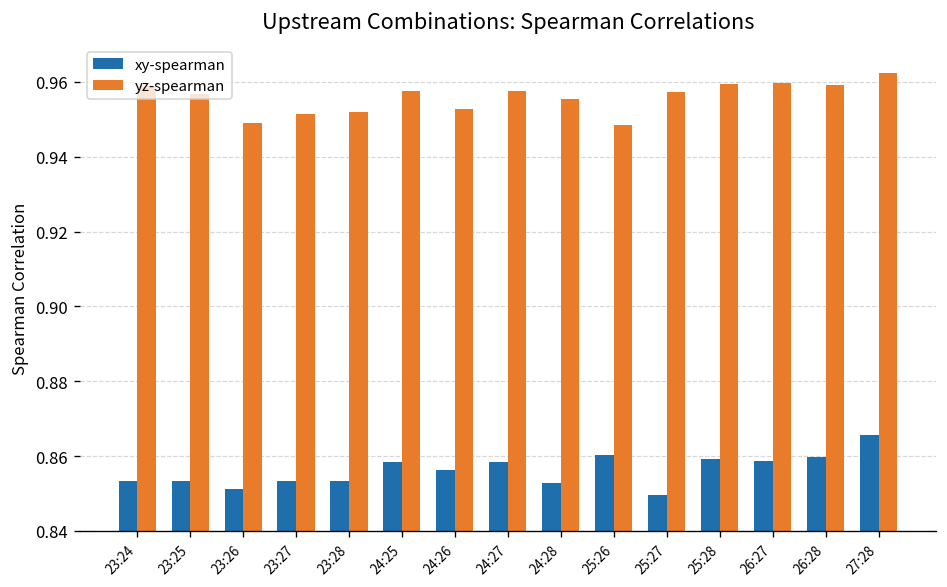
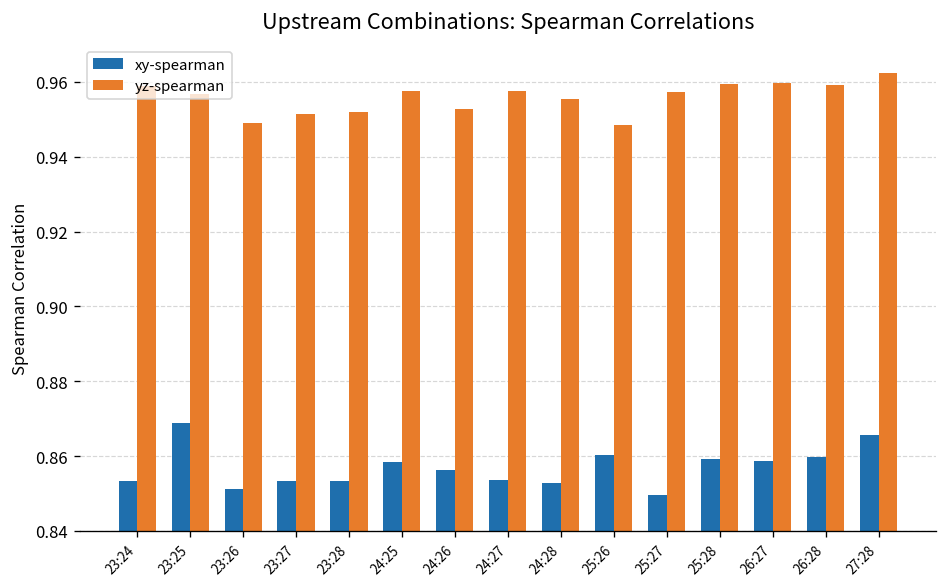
  {
    "xy-spearman": {
      "23:24": 0.853,
-     "23:25": 0.853,
+     "23:25": 0.869,
      "23:26": 0.851,
      "23:27": 0.853,
      "23:28": 0.853,
      "24:25": 0.859,
      "24:26": 0.856,
-     "24:27": 0.859,
+     "24:27": 0.854,
      "24:28": 0.853,
      "25:26": 0.860,
      "25:27": 0.850,
      "25:28": 0.859,
      "26:27": 0.859,
      "26:28": 0.860,
      "27:28": 0.866
    },
    "yz-spearman": {
      "23:26": 0.949,
      "23:27": 0.952,
      "23:28": 0.952,
      "24:25": 0.958,
      "24:26": 0.953,
      "24:27": 0.957,
      "24:28": 0.956,
      "25:26": 0.948,
      "25:27": 0.957,
      "25:28": 0.959,
      "26:27": 0.960,
      "26:28": 0.959,
      "27:28": 0.962
    }
  }
